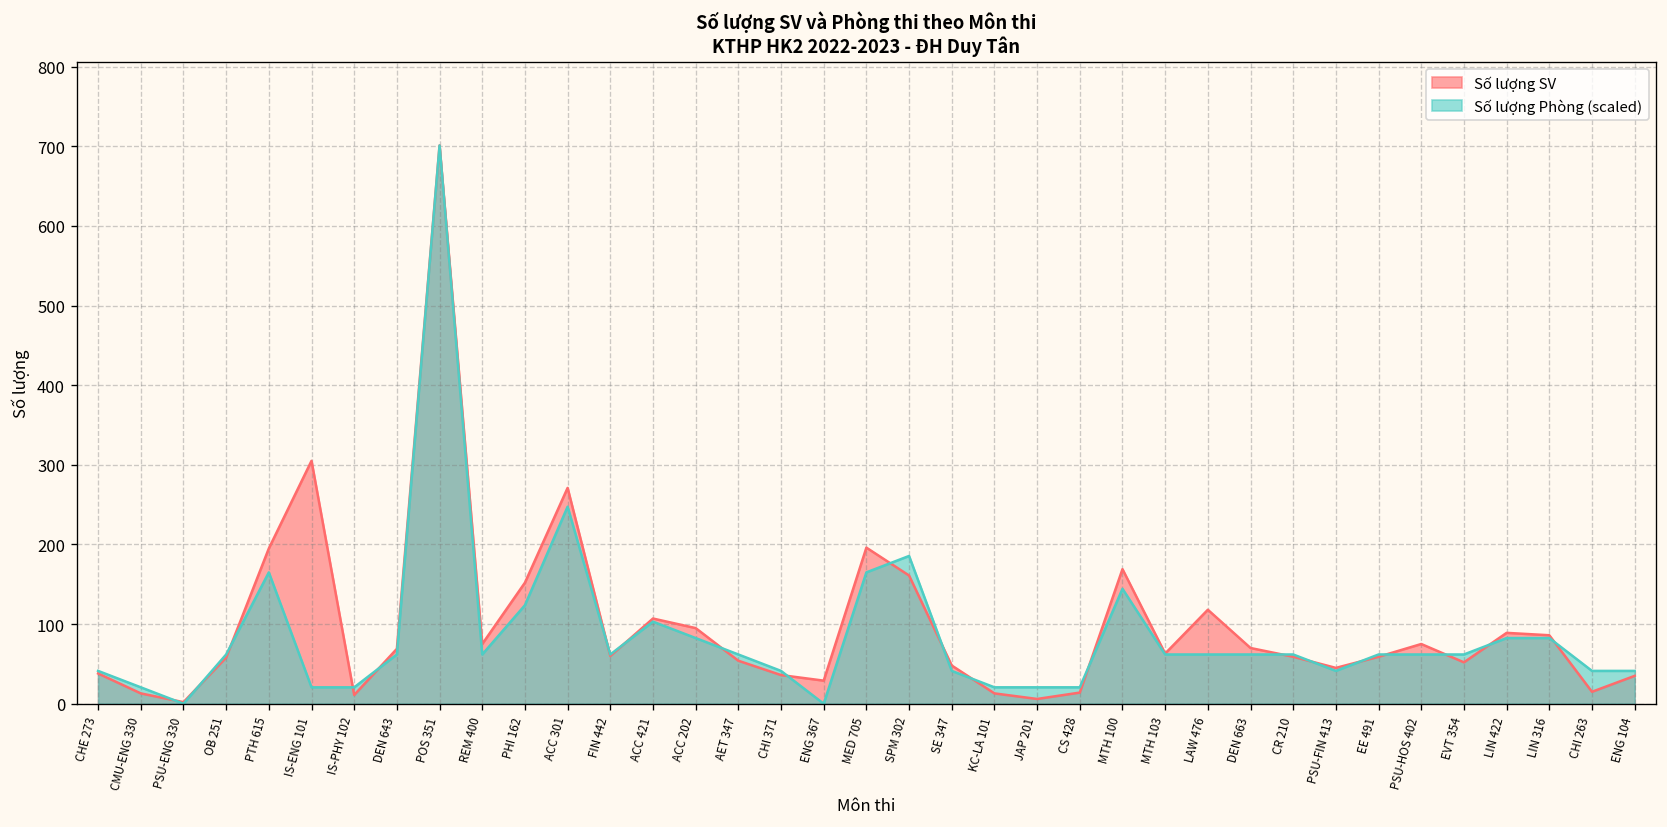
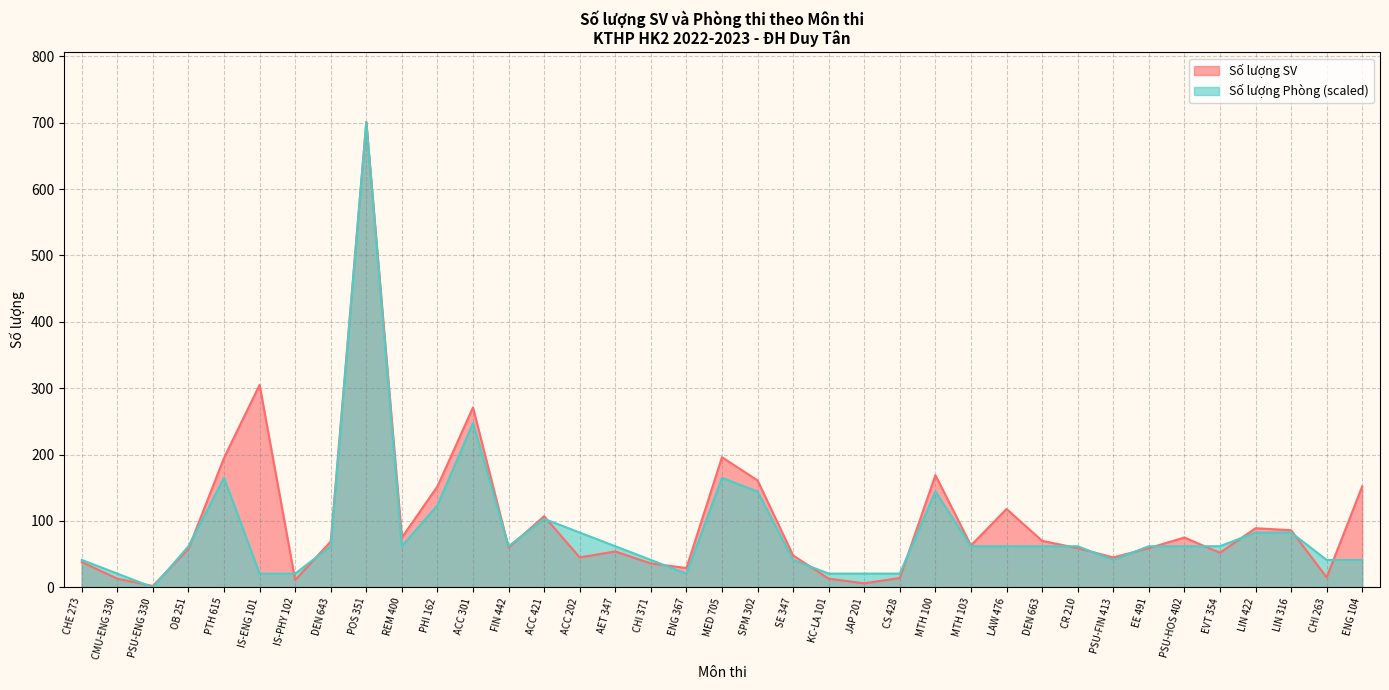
  {
    "Số lượng SV": {
      "CMU-ENG 330": 10,
      "OB 251": 60,
      "PTH 615": 200,
      "IS-ENG 101": 310,
      "IS-PHY 102": 10,
      "DEN 643": 70,
      "REM 400": 80,
      "PHI 162": 150,
      "ACC 301": 270,
      "ACC 421": 110,
-     "ACC 202": 100,
+     "ACC 202": 50,
      "AET 347": 50,
      "CHI 371": 40,
      "ENG 367": 30,
      "MED 705": 200,
      "SPM 302": 160,
      "SE 347": 50,
      "KC-LA 101": 10,
      "JAP 201": 10,
      "CS 428": 10,
      "MTH 100": 170,
      "LAW 476": 120,
      "DEN 663": 70,
      "PSU-HOS 402": 80,
      "EVT 354": 50,
      "LIN 422": 90,
      "CHI 263": 20,
-     "ENG 104": 40
+     "ENG 104": 150
    },
    "Số lượng Phòng (scaled)": {
      "CMU-ENG 330": 20,
      "OB 251": 60,
      "PTH 615": 160,
      "IS-ENG 101": 20,
      "IS-PHY 102": 20,
      "DEN 643": 60,
      "REM 400": 60,
      "PHI 162": 120,
      "ACC 301": 250,
      "ACC 421": 100,
      "ACC 202": 80,
      "AET 347": 60,
      "CHI 371": 40,
-     "ENG 367": 0,
+     "ENG 367": 20,
      "MED 705": 160,
-     "SPM 302": 190,
+     "SPM 302": 140,
      "SE 347": 40,
      "KC-LA 101": 20,
      "JAP 201": 20,
      "CS 428": 20,
      "MTH 100": 140,
      "LAW 476": 60,
      "DEN 663": 60,
      "PSU-HOS 402": 60,
      "EVT 354": 60,
      "LIN 422": 80,
      "CHI 263": 40,
      "ENG 104": 40
    }
  }
